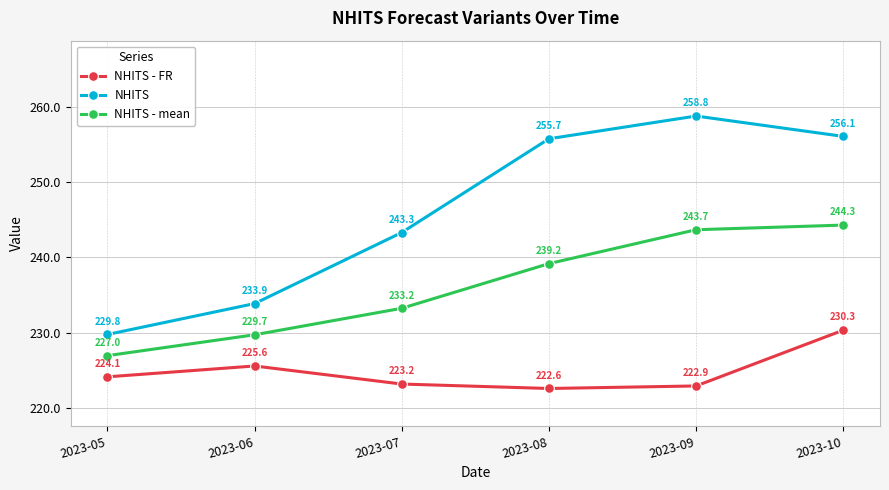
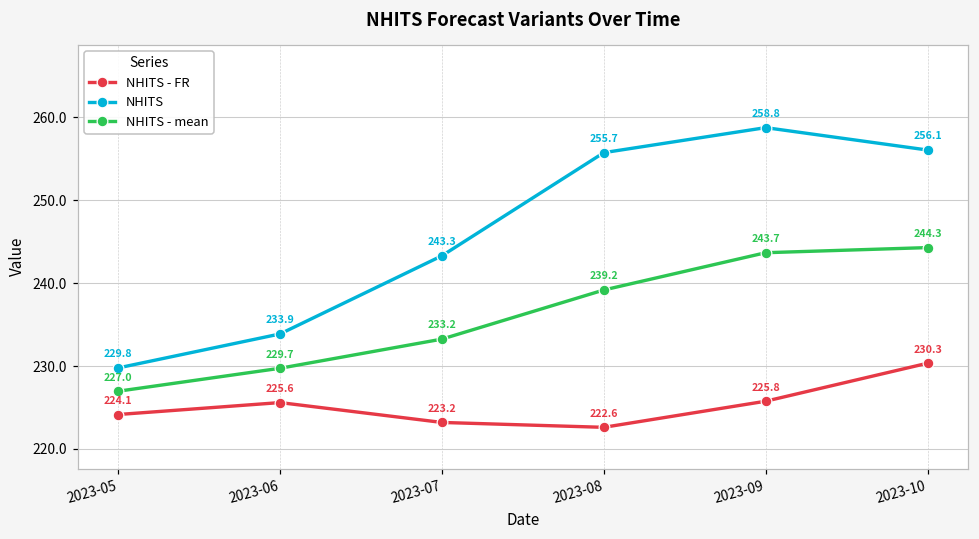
  {
    "NHITS - FR": {
      "2023-05": 224.1,
      "2023-06": 225.6,
      "2023-07": 223.2,
      "2023-08": 222.6,
-     "2023-09": 222.9,
+     "2023-09": 225.8,
      "2023-10": 230.3
    },
    "NHITS": {
      "2023-05": 229.8,
      "2023-06": 233.9,
      "2023-07": 243.3,
      "2023-08": 255.7,
      "2023-09": 258.8,
      "2023-10": 256.1
    },
    "NHITS - mean": {
      "2023-05": 227.0,
      "2023-06": 229.7,
      "2023-07": 233.2,
      "2023-08": 239.2,
      "2023-09": 243.7,
      "2023-10": 244.3
    }
  }
